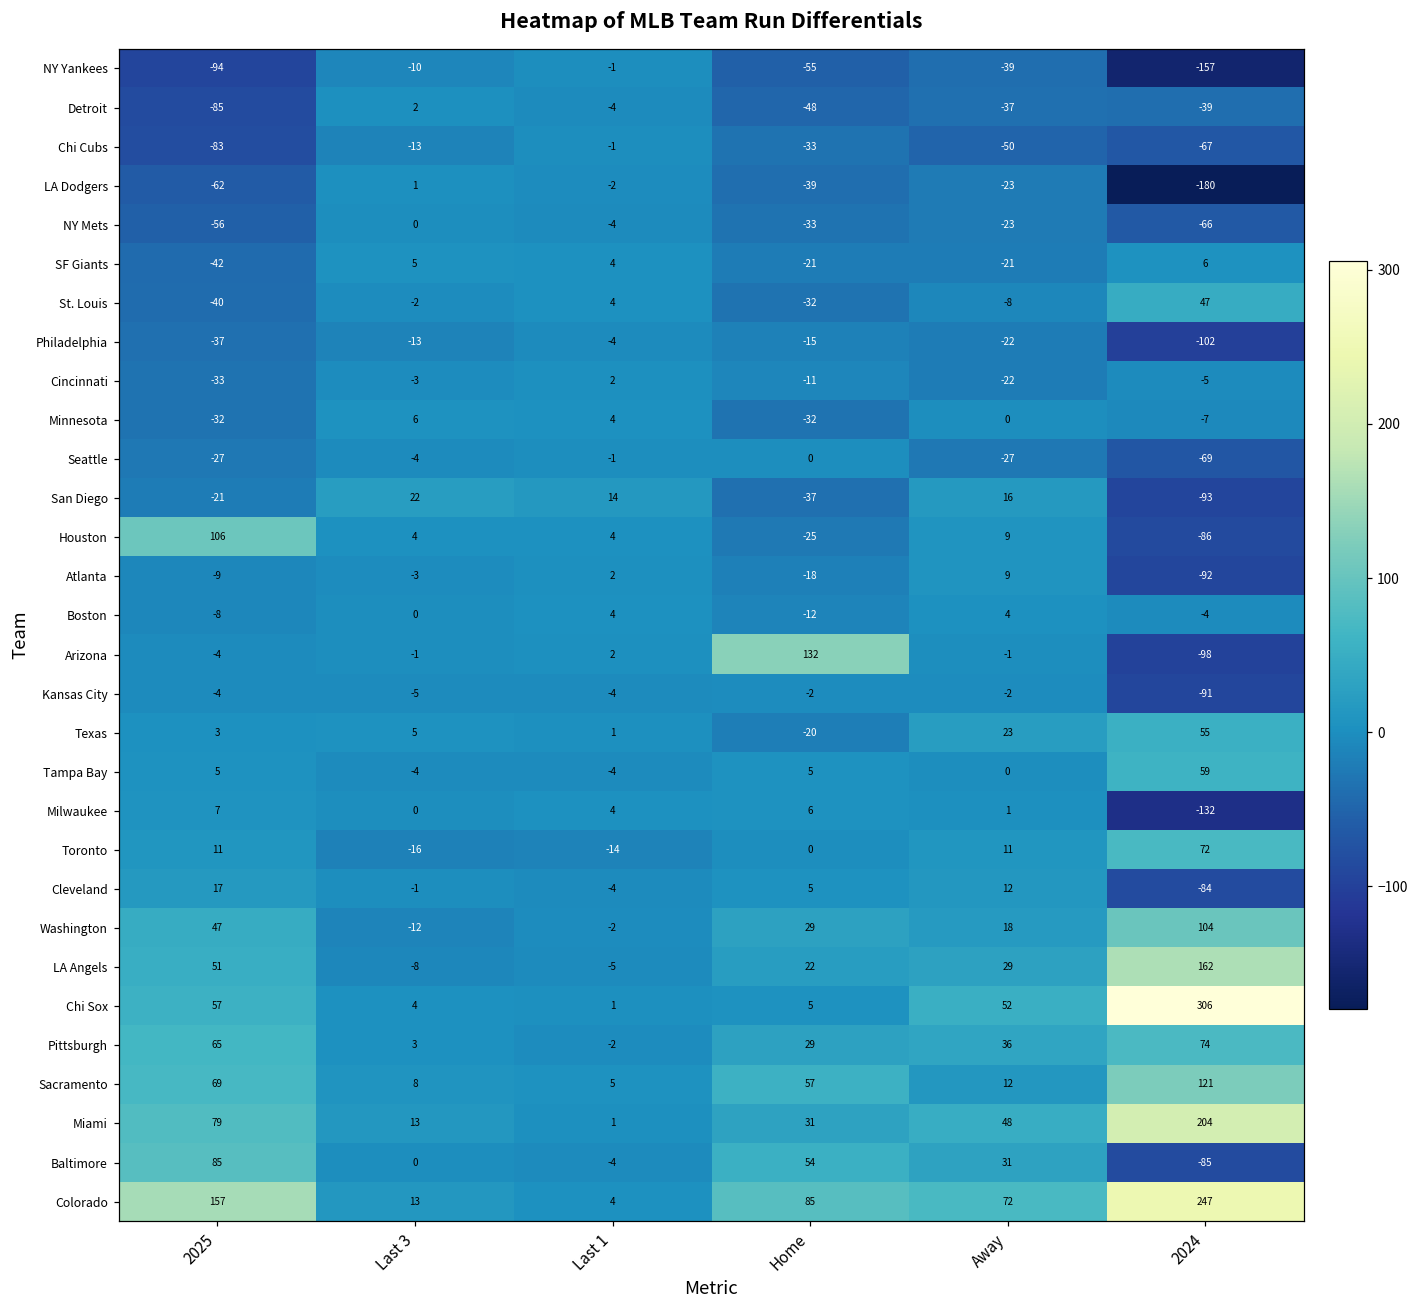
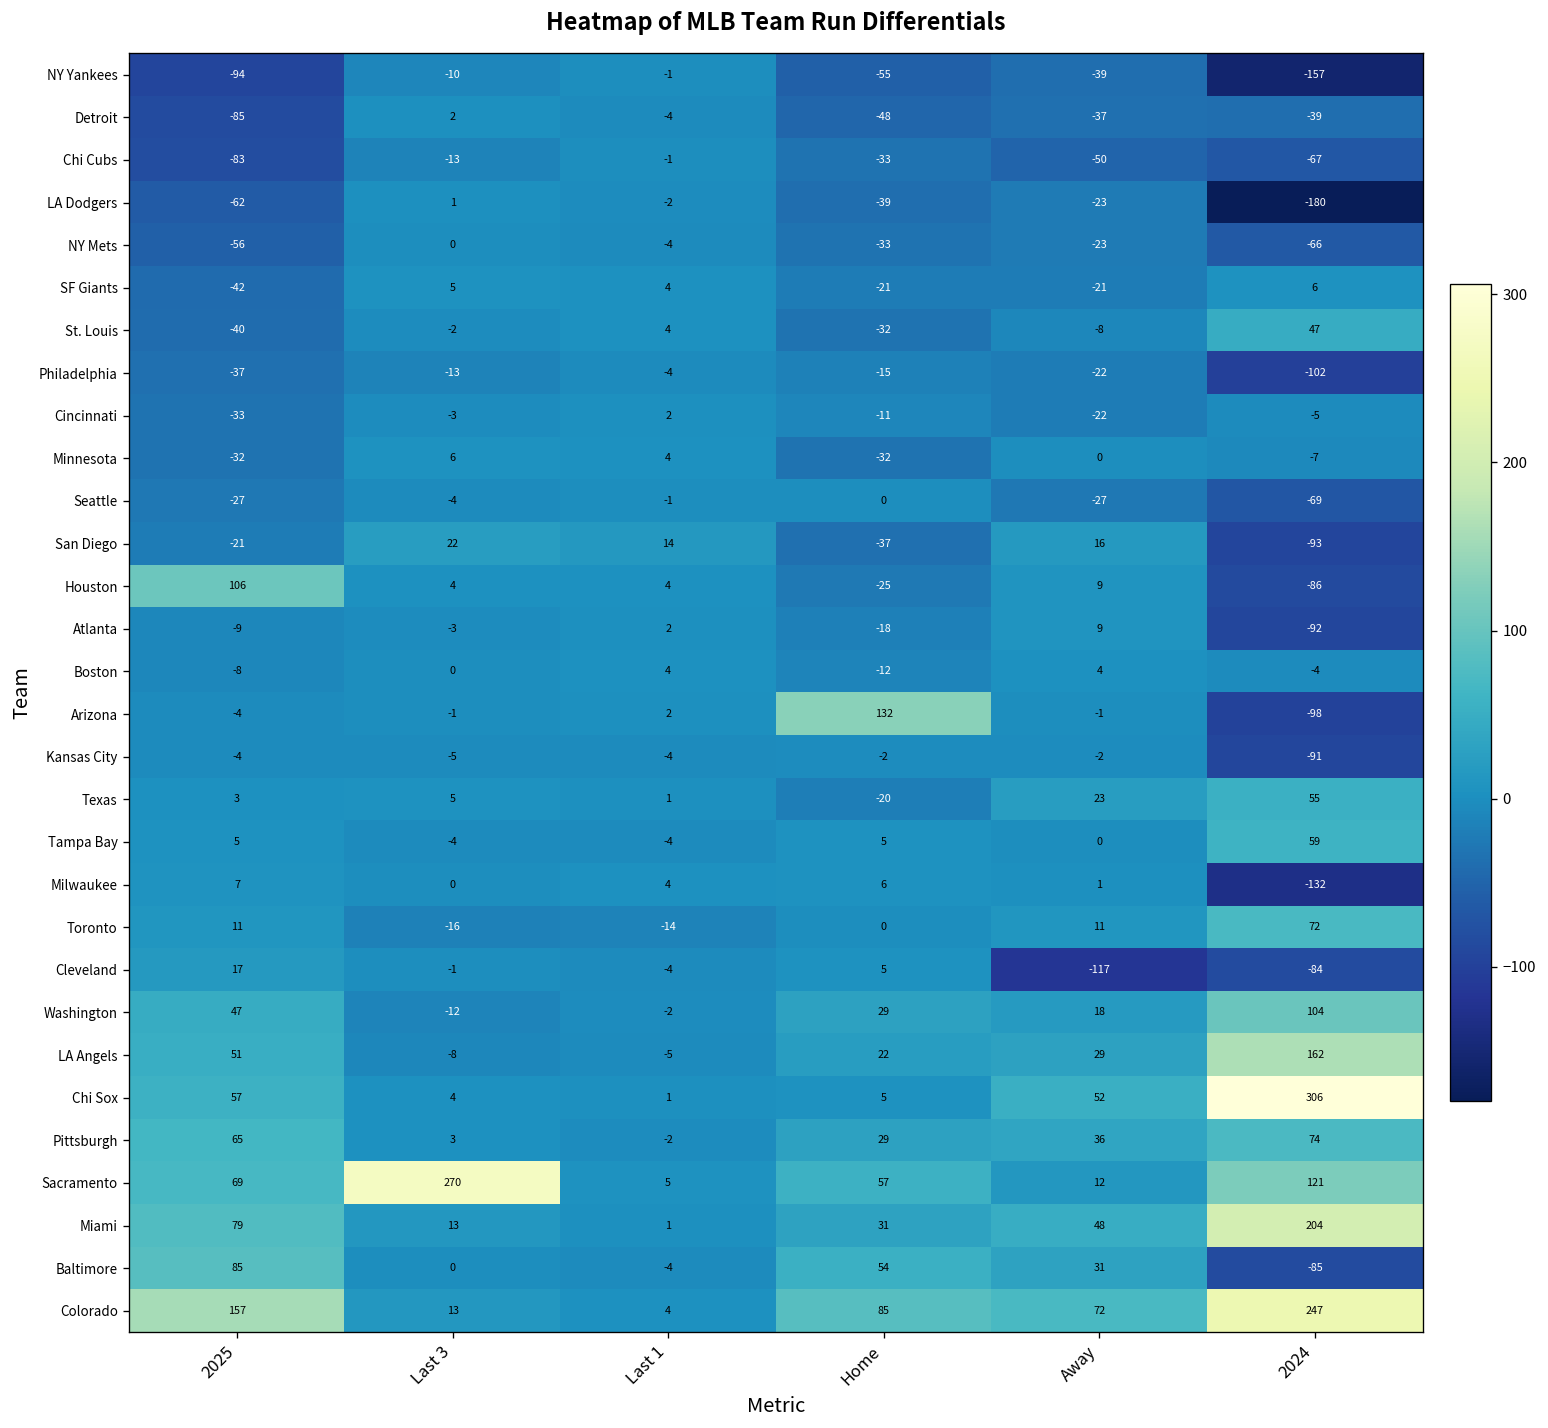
  {
    "NY Yankees": {
      "2025": -94,
      "Last 3": -10,
      "Last 1": -1,
      "Home": -55,
      "Away": -39,
      "2024": -157
    },
    "Detroit": {
      "2025": -85,
      "Last 3": 2,
      "Last 1": -4,
      "Home": -48,
      "Away": -37,
      "2024": -39
    },
    "Chi Cubs": {
      "2025": -83,
      "Last 3": -13,
      "Last 1": -1,
      "Home": -33,
      "Away": -50,
      "2024": -67
    },
    "LA Dodgers": {
      "2025": -62,
      "Last 3": 1,
      "Last 1": -2,
      "Home": -39,
      "Away": -23,
      "2024": -180
    },
    "NY Mets": {
      "2025": -56,
      "Last 3": 0,
      "Last 1": -4,
      "Home": -33,
      "Away": -23,
      "2024": -66
    },
    "SF Giants": {
      "2025": -42,
      "Last 3": 5,
      "Last 1": 4,
      "Home": -21,
      "Away": -21,
      "2024": 6
    },
    "St. Louis": {
      "2025": -40,
      "Last 3": -2,
      "Last 1": 4,
      "Home": -32,
      "Away": -8,
      "2024": 47
    },
    "Philadelphia": {
      "2025": -37,
      "Last 3": -13,
      "Last 1": -4,
      "Home": -15,
      "Away": -22,
      "2024": -102
    },
    "Cincinnati": {
      "2025": -33,
      "Last 3": -3,
      "Last 1": 2,
      "Home": -11,
      "Away": -22,
      "2024": -5
    },
    "Minnesota": {
      "2025": -32,
      "Last 3": 6,
      "Last 1": 4,
      "Home": -32,
      "Away": 0,
      "2024": -7
    },
    "Seattle": {
      "2025": -27,
      "Last 3": -4,
      "Last 1": -1,
      "Home": 0,
      "Away": -27,
      "2024": -69
    },
    "San Diego": {
      "2025": -21,
      "Last 3": 22,
      "Last 1": 14,
      "Home": -37,
      "Away": 16,
      "2024": -93
    },
    "Houston": {
      "2025": 106,
      "Last 3": 4,
      "Last 1": 4,
      "Home": -25,
      "Away": 9,
      "2024": -86
    },
    "Atlanta": {
      "2025": -9,
      "Last 3": -3,
      "Last 1": 2,
      "Home": -18,
      "Away": 9,
      "2024": -92
    },
    "Boston": {
      "2025": -8,
      "Last 3": 0,
      "Last 1": 4,
      "Home": -12,
      "Away": 4,
      "2024": -4
    },
    "Arizona": {
      "2025": -4,
      "Last 3": -1,
      "Last 1": 2,
      "Home": 132,
      "Away": -1,
      "2024": -98
    },
    "Kansas City": {
      "2025": -4,
      "Last 3": -5,
      "Last 1": -4,
      "Home": -2,
      "Away": -2,
      "2024": -91
    },
    "Texas": {
      "2025": 3,
      "Last 3": 5,
      "Last 1": 1,
      "Home": -20,
      "Away": 23,
      "2024": 55
    },
    "Tampa Bay": {
      "2025": 5,
      "Last 3": -4,
      "Last 1": -4,
      "Home": 5,
      "Away": 0,
      "2024": 59
    },
    "Milwaukee": {
      "2025": 7,
      "Last 3": 0,
      "Last 1": 4,
      "Home": 6,
      "Away": 1,
      "2024": -132
    },
    "Toronto": {
      "2025": 11,
      "Last 3": -16,
      "Last 1": -14,
      "Home": 0,
      "Away": 11,
      "2024": 72
    },
    "Cleveland": {
      "2025": 17,
      "Last 3": -1,
      "Last 1": -4,
      "Home": 5,
-     "Away": 12,
+     "Away": -117,
      "2024": -84
    },
    "Washington": {
      "2025": 47,
      "Last 3": -12,
      "Last 1": -2,
      "Home": 29,
      "Away": 18,
      "2024": 104
    },
    "LA Angels": {
      "2025": 51,
      "Last 3": -8,
      "Last 1": -5,
      "Home": 22,
      "Away": 29,
      "2024": 162
    },
    "Chi Sox": {
      "2025": 57,
      "Last 3": 4,
      "Last 1": 1,
      "Home": 5,
      "Away": 52,
      "2024": 306
    },
    "Pittsburgh": {
      "2025": 65,
      "Last 3": 3,
      "Last 1": -2,
      "Home": 29,
      "Away": 36,
      "2024": 74
    },
    "Sacramento": {
      "2025": 69,
-     "Last 3": 8,
+     "Last 3": 270,
      "Last 1": 5,
      "Home": 57,
      "Away": 12,
      "2024": 121
    },
    "Miami": {
      "2025": 79,
      "Last 3": 13,
      "Last 1": 1,
      "Home": 31,
      "Away": 48,
      "2024": 204
    },
    "Baltimore": {
      "2025": 85,
      "Last 3": 0,
      "Last 1": -4,
      "Home": 54,
      "Away": 31,
      "2024": -85
    },
    "Colorado": {
      "2025": 157,
      "Last 3": 13,
      "Last 1": 4,
      "Home": 85,
      "Away": 72,
      "2024": 247
    }
  }
